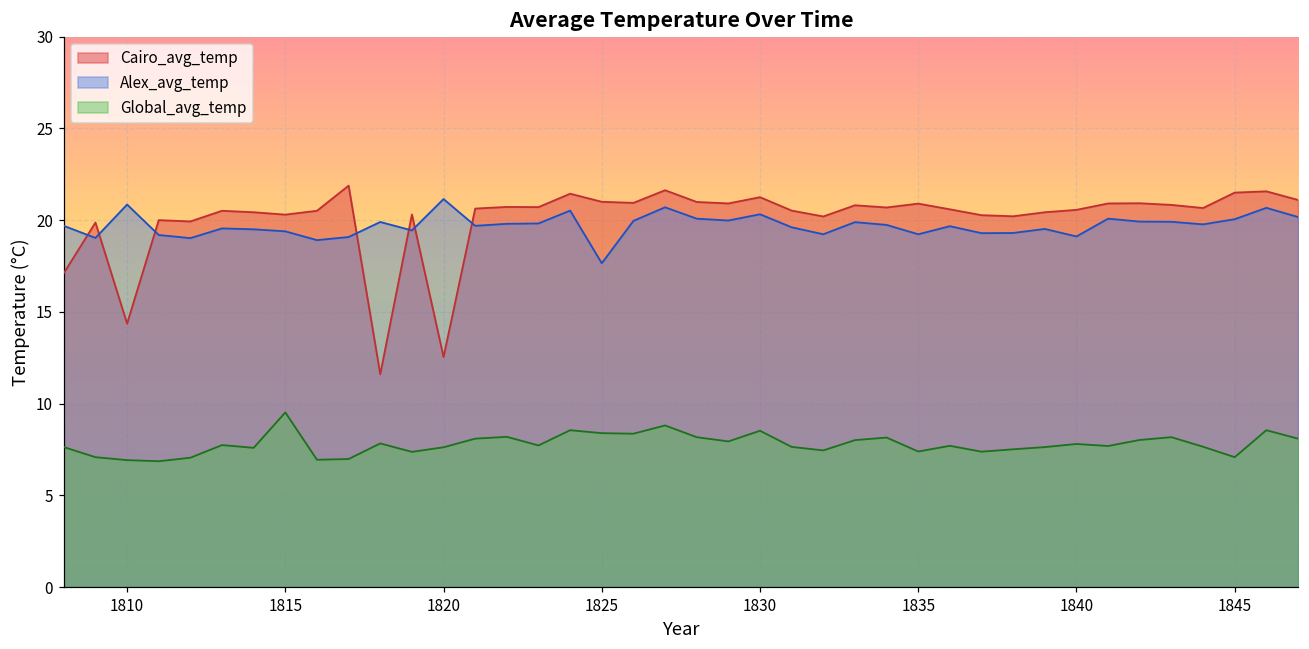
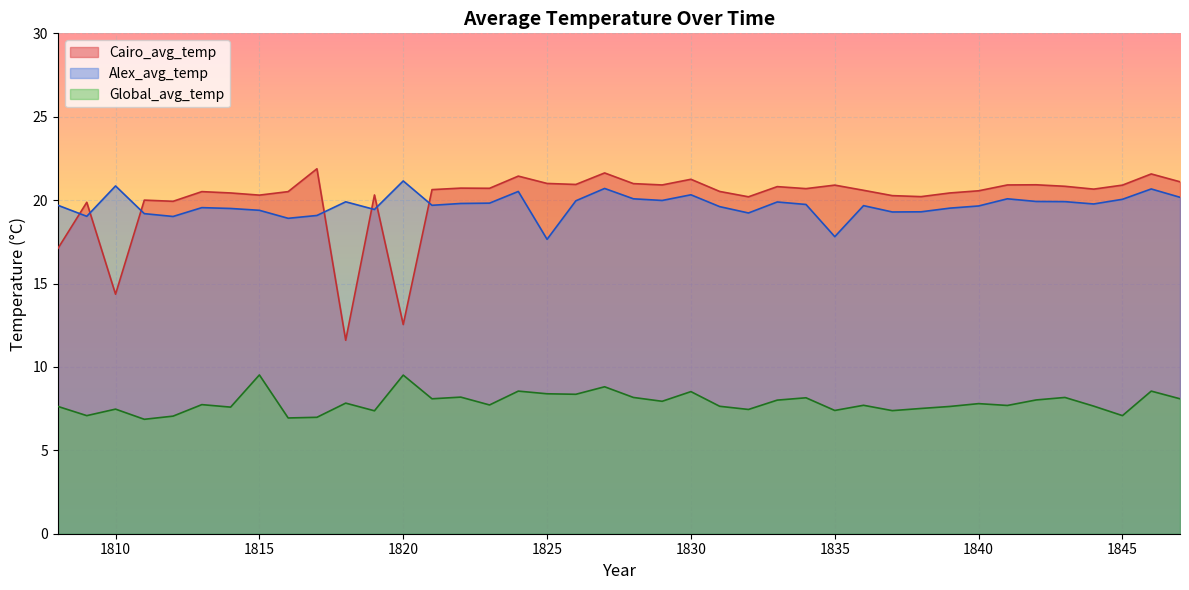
  {
    "Cairo_avg_temp": {
      "1810": 14.4,
      "1815": 20.3,
      "1820": 12.5,
      "1825": 21.0,
      "1830": 21.3,
      "1835": 20.9,
      "1840": 20.6,
-     "1845": 21.5
+     "1845": 20.9
    },
    "Alex_avg_temp": {
      "1810": 20.9,
      "1815": 19.4,
      "1820": 21.2,
      "1825": 17.7,
      "1830": 20.3,
-     "1835": 19.2,
-     "1840": 19.1,
+     "1835": 17.8,
+     "1840": 19.7,
      "1845": 20.1
    },
    "Global_avg_temp": {
-     "1810": 6.9,
+     "1810": 7.5,
      "1815": 9.5,
-     "1820": 7.6,
+     "1820": 9.5,
      "1825": 8.4,
      "1830": 8.5,
      "1835": 7.4,
      "1840": 7.8,
      "1845": 7.1
    }
  }
